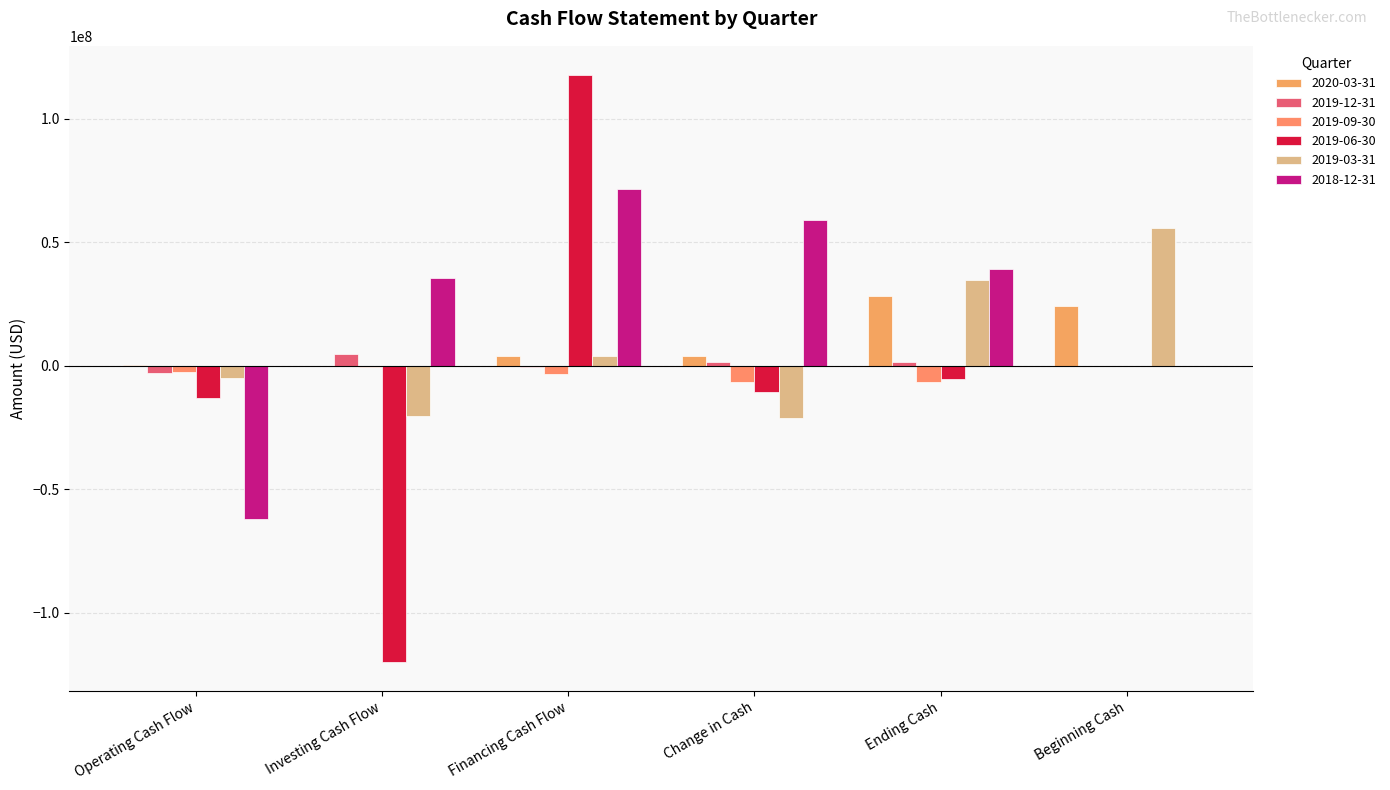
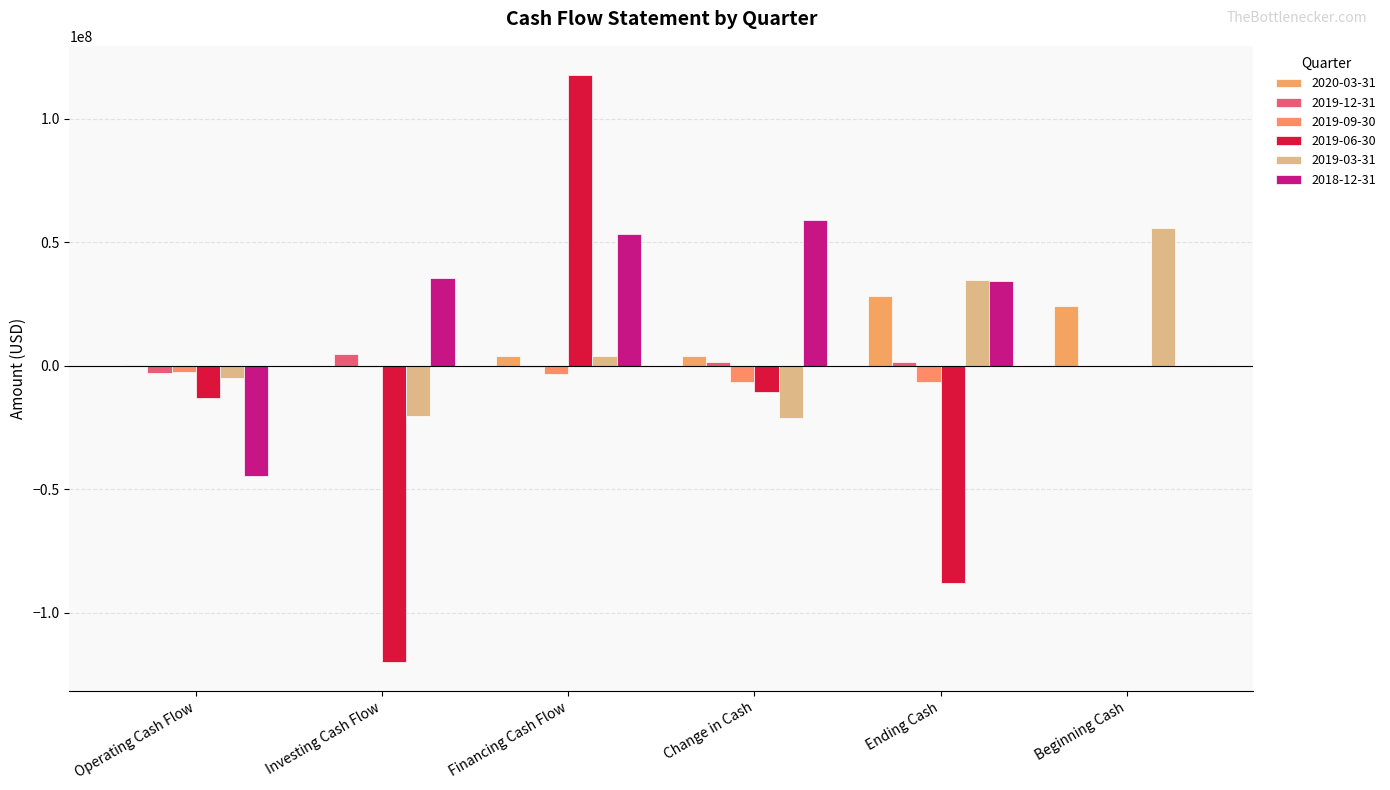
  {
    "2019-06-30": {
      "Operating Cash Flow": -13000000,
      "Investing Cash Flow": -120000000,
      "Financing Cash Flow": 118000000,
      "Change in Cash": -10000000,
-     "Ending Cash": -6000000,
+     "Ending Cash": -88000000,
      "Beginning Cash": 0
    },
    "2018-12-31": {
-     "Operating Cash Flow": -62000000,
+     "Operating Cash Flow": -45000000,
      "Investing Cash Flow": 36000000,
-     "Financing Cash Flow": 71000000,
+     "Financing Cash Flow": 54000000,
      "Change in Cash": 59000000,
-     "Ending Cash": 39000000,
+     "Ending Cash": 34000000,
      "Beginning Cash": 0
    }
  }
